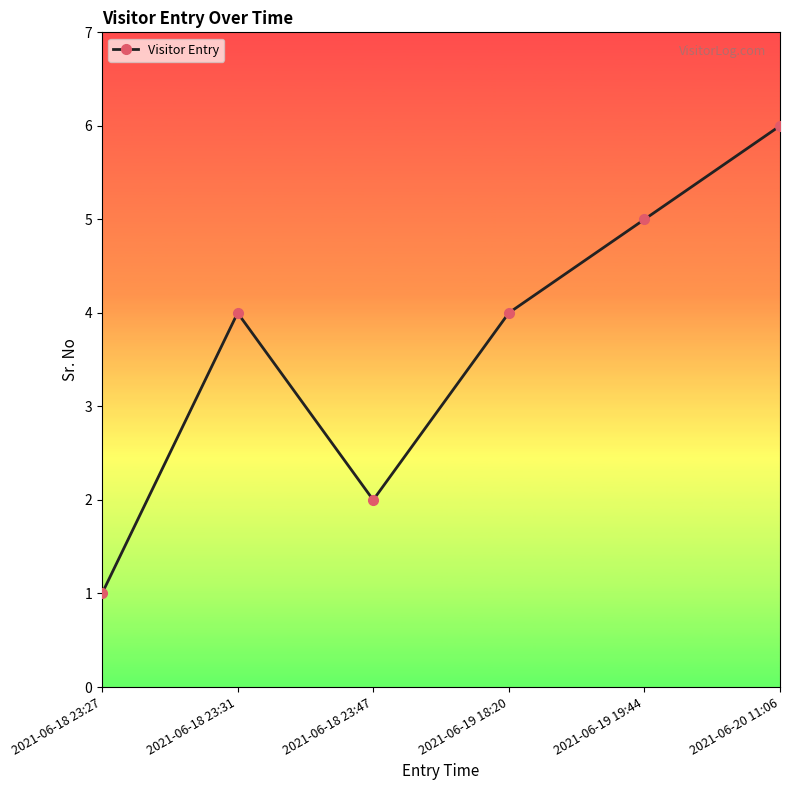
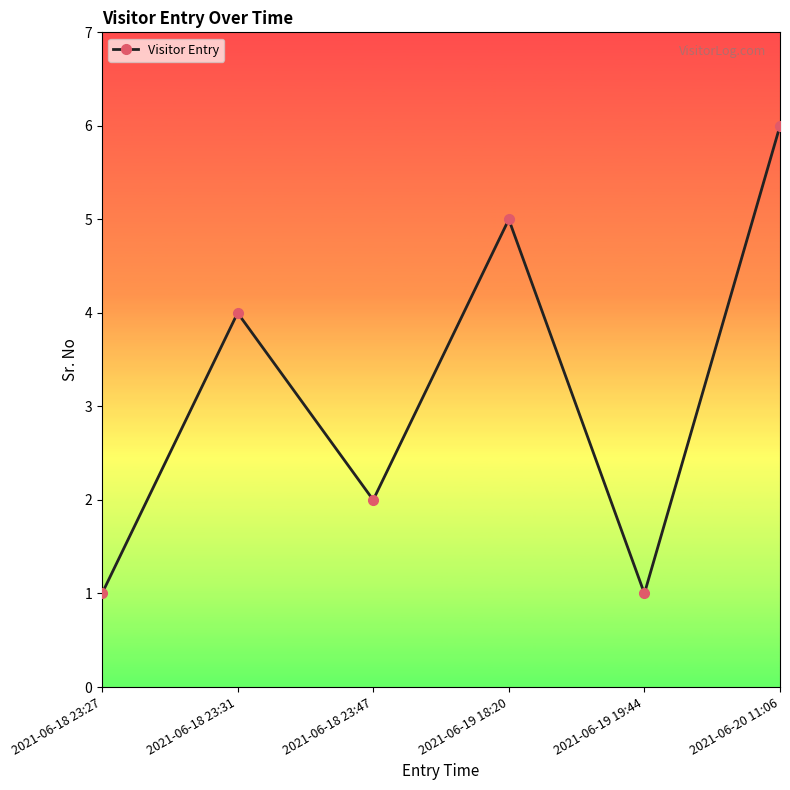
  {
    "2021-06-18 23:27": 1,
    "2021-06-18 23:31": 4,
    "2021-06-18 23:47": 2,
-   "2021-06-19 18:20": 4,
-   "2021-06-19 19:44": 5,
+   "2021-06-19 18:20": 5,
+   "2021-06-19 19:44": 1,
    "2021-06-20 11:06": 6
  }
